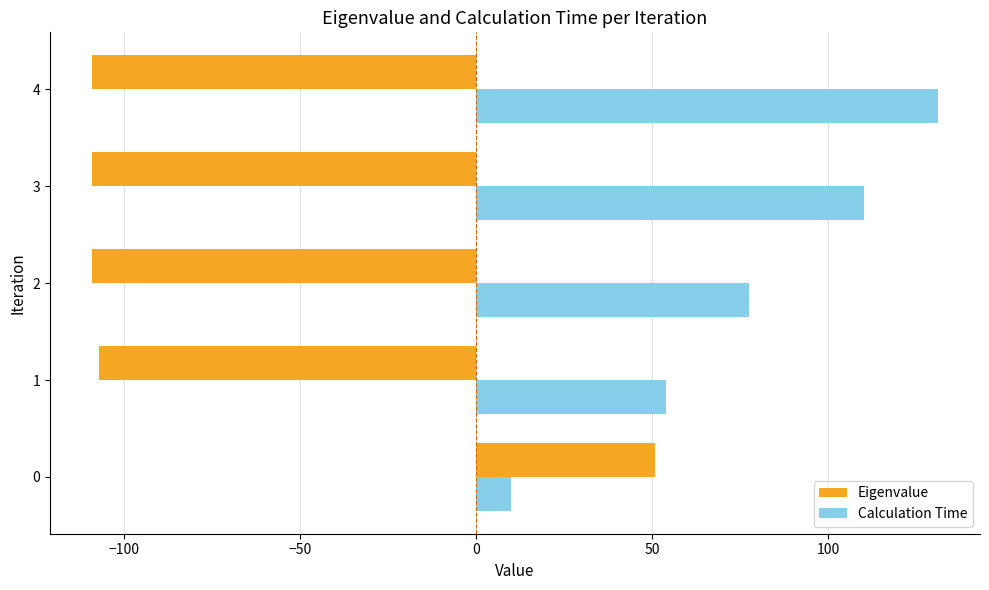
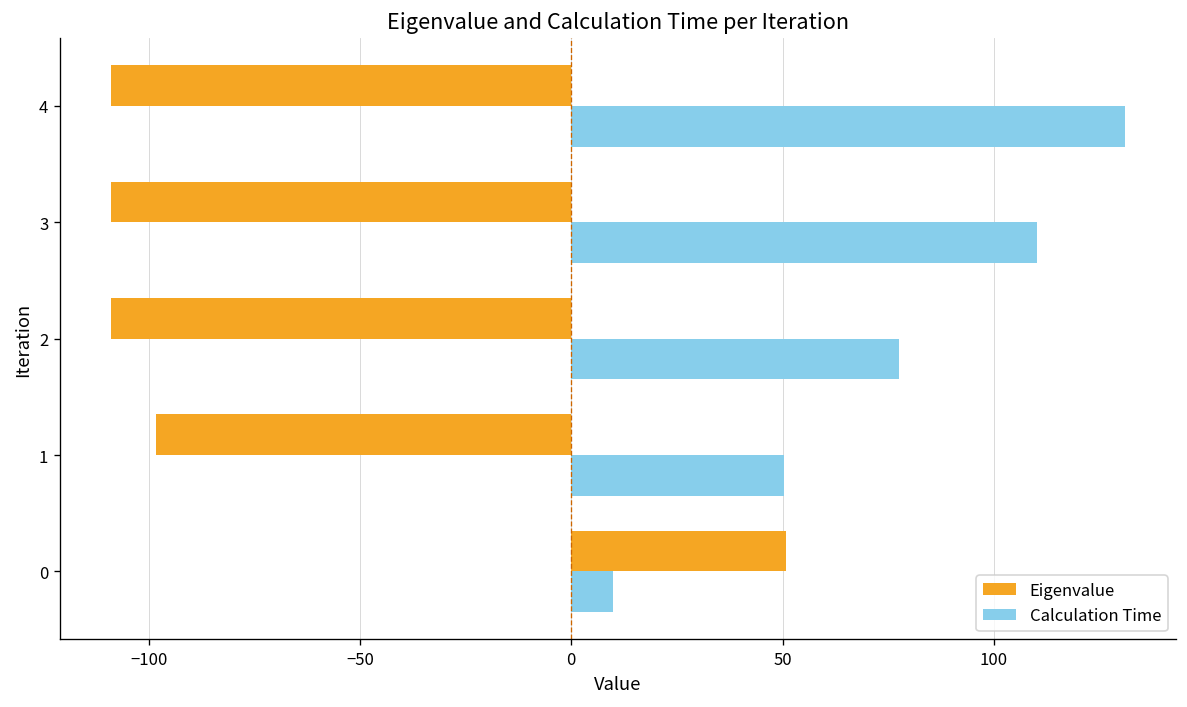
  {
    "Eigenvalue": {
      "4": -109,
      "3": -109,
      "2": -109,
-     "1": -107,
+     "1": -98,
      "0": 51
    },
    "Calculation Time": {
      "4": 131,
      "3": 110,
      "2": 78,
-     "1": 54,
+     "1": 50,
      "0": 10
    }
  }
